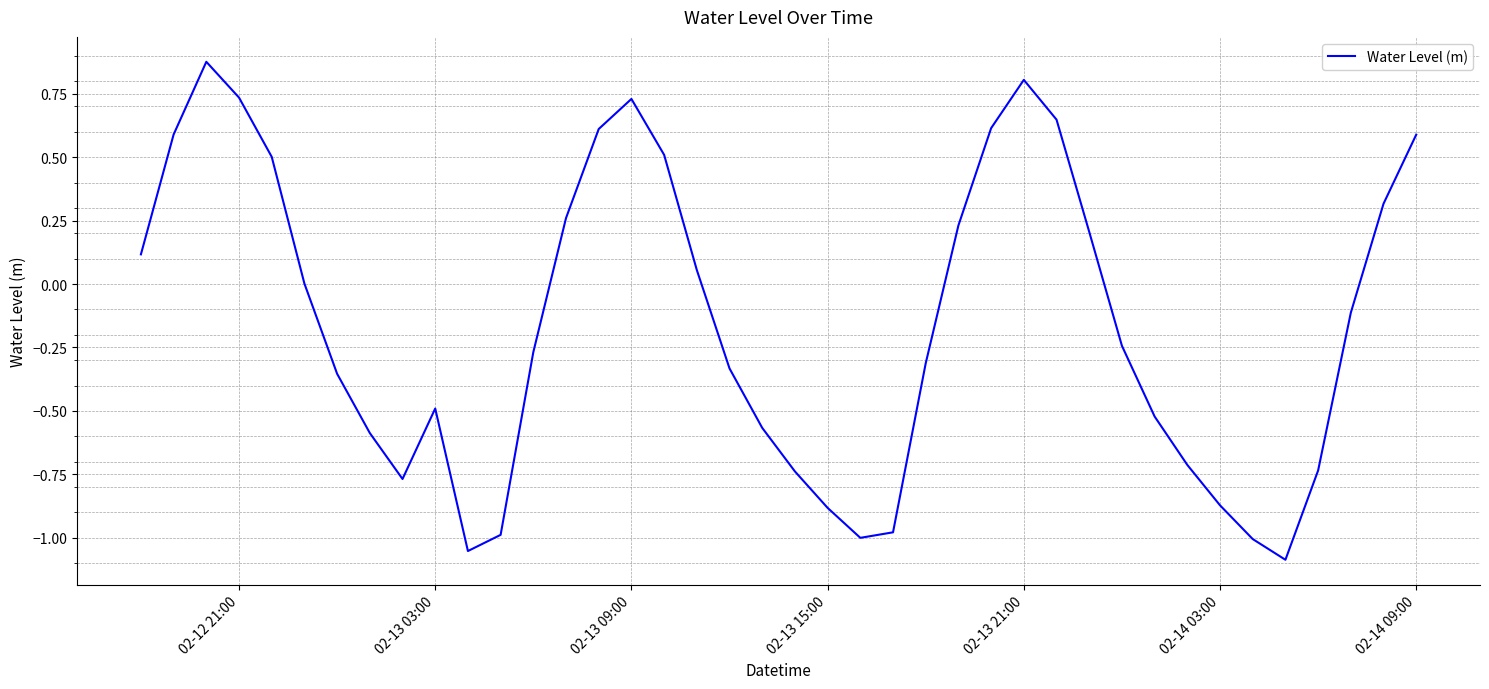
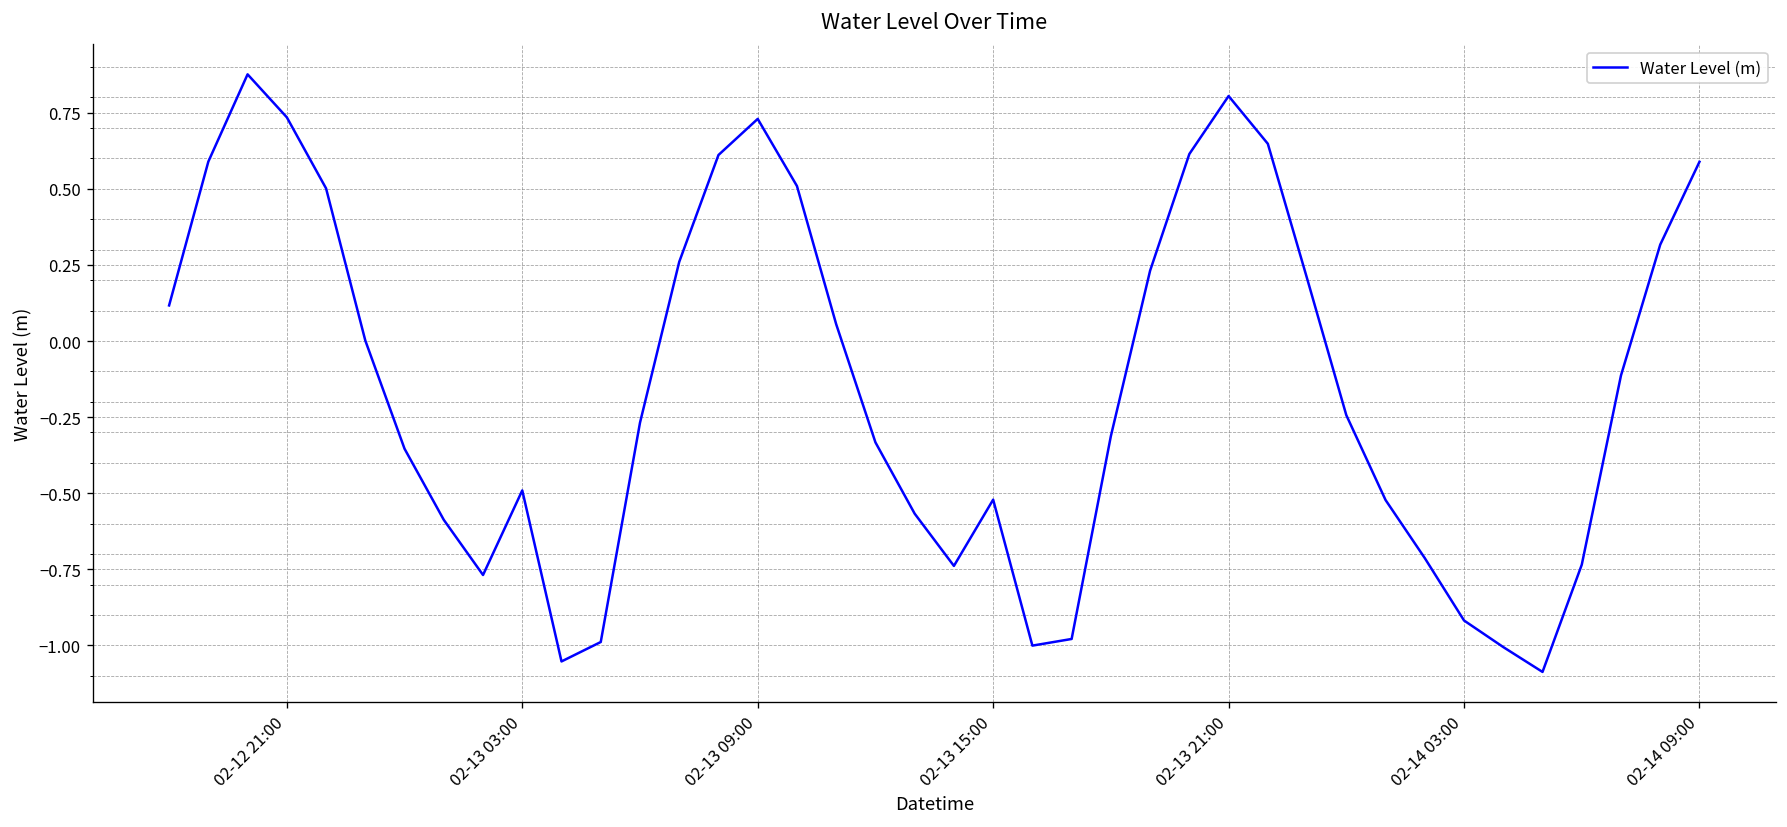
  {
    "02-12 21:00": 0.73,
    "02-13 03:00": -0.49,
    "02-13 09:00": 0.73,
-   "02-13 15:00": -0.88,
+   "02-13 15:00": -0.52,
    "02-13 21:00": 0.80,
-   "02-14 03:00": -0.87,
+   "02-14 03:00": -0.92,
    "02-14 09:00": 0.59
  }
